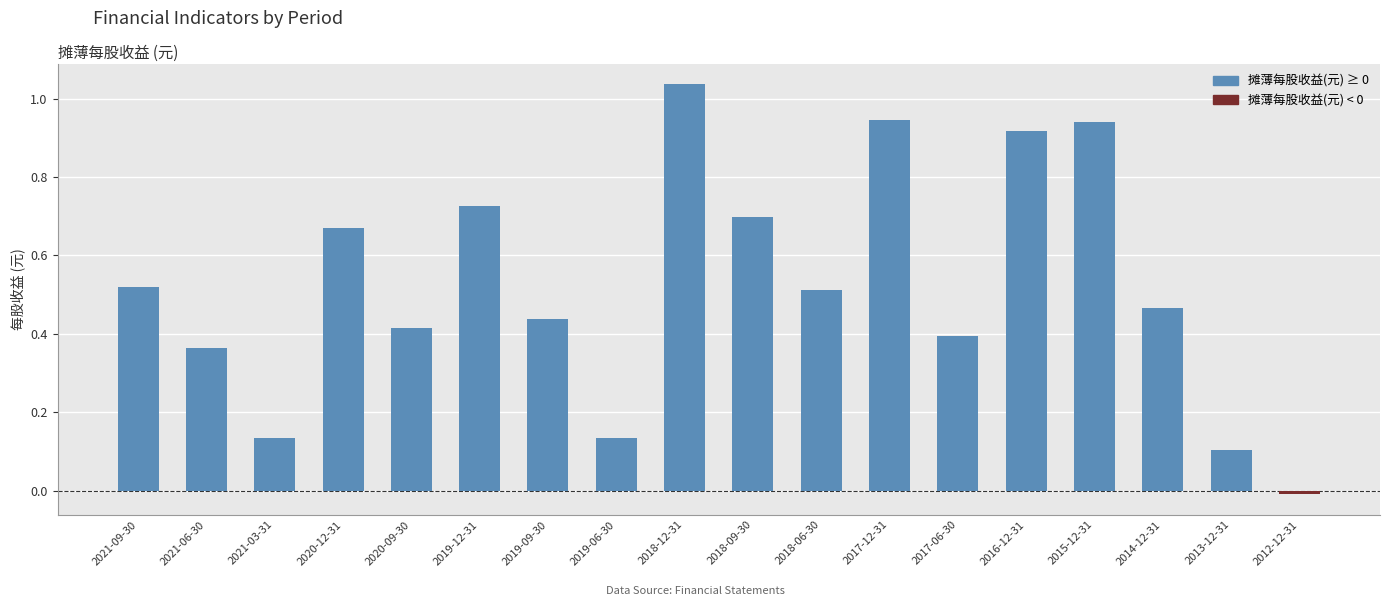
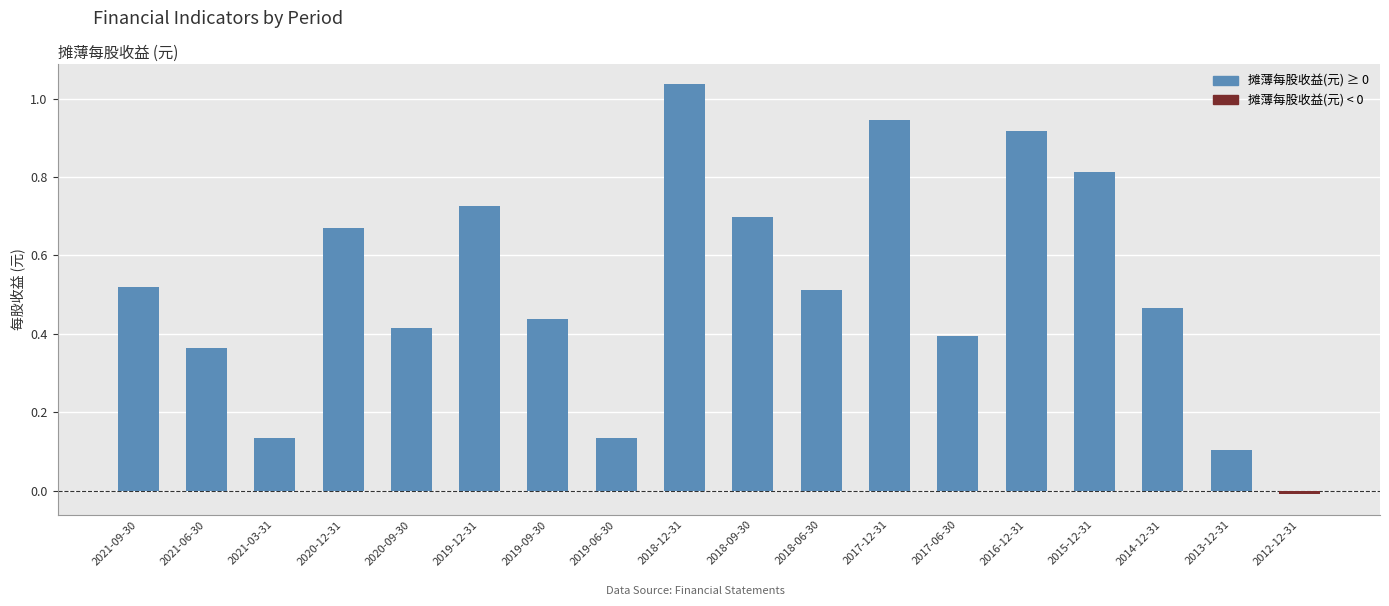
  {
    "2021-09-30": 0.52,
    "2021-06-30": 0.36,
    "2021-03-31": 0.13,
    "2020-12-31": 0.67,
    "2020-09-30": 0.41,
    "2019-12-31": 0.73,
    "2019-09-30": 0.44,
    "2019-06-30": 0.13,
    "2018-12-31": 1.04,
    "2018-09-30": 0.70,
    "2018-06-30": 0.51,
    "2017-12-31": 0.95,
    "2017-06-30": 0.39,
    "2016-12-31": 0.92,
-   "2015-12-31": 0.94,
+   "2015-12-31": 0.81,
    "2014-12-31": 0.47,
    "2013-12-31": 0.10,
    "2012-12-31": -0.01
  }
